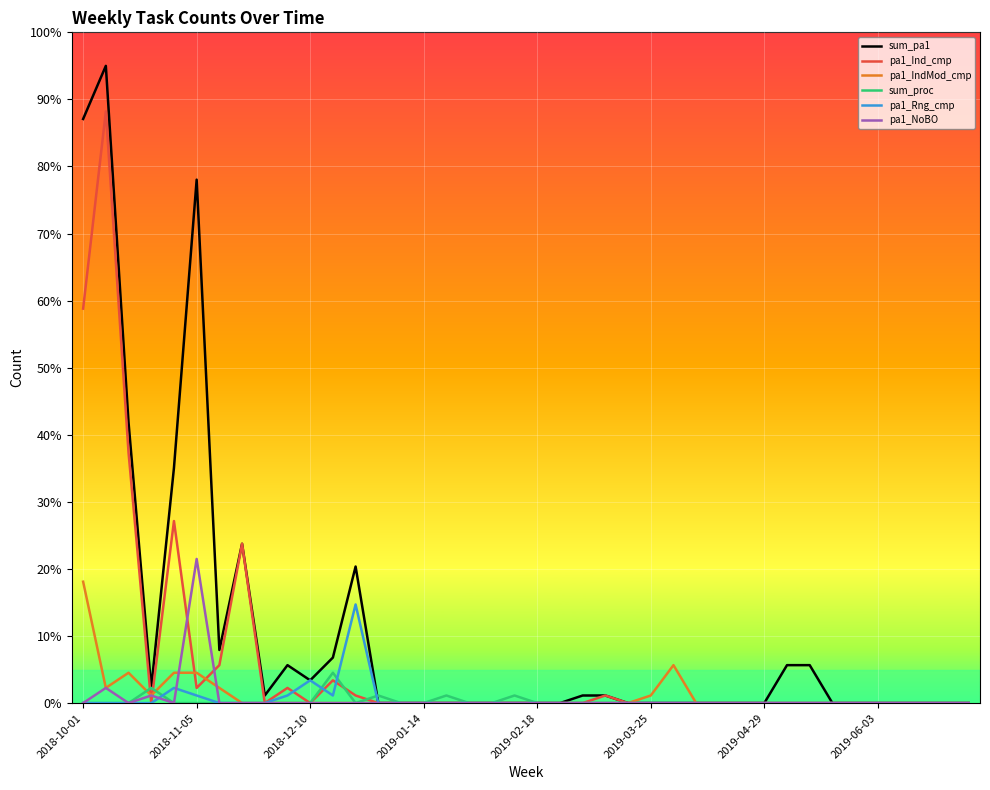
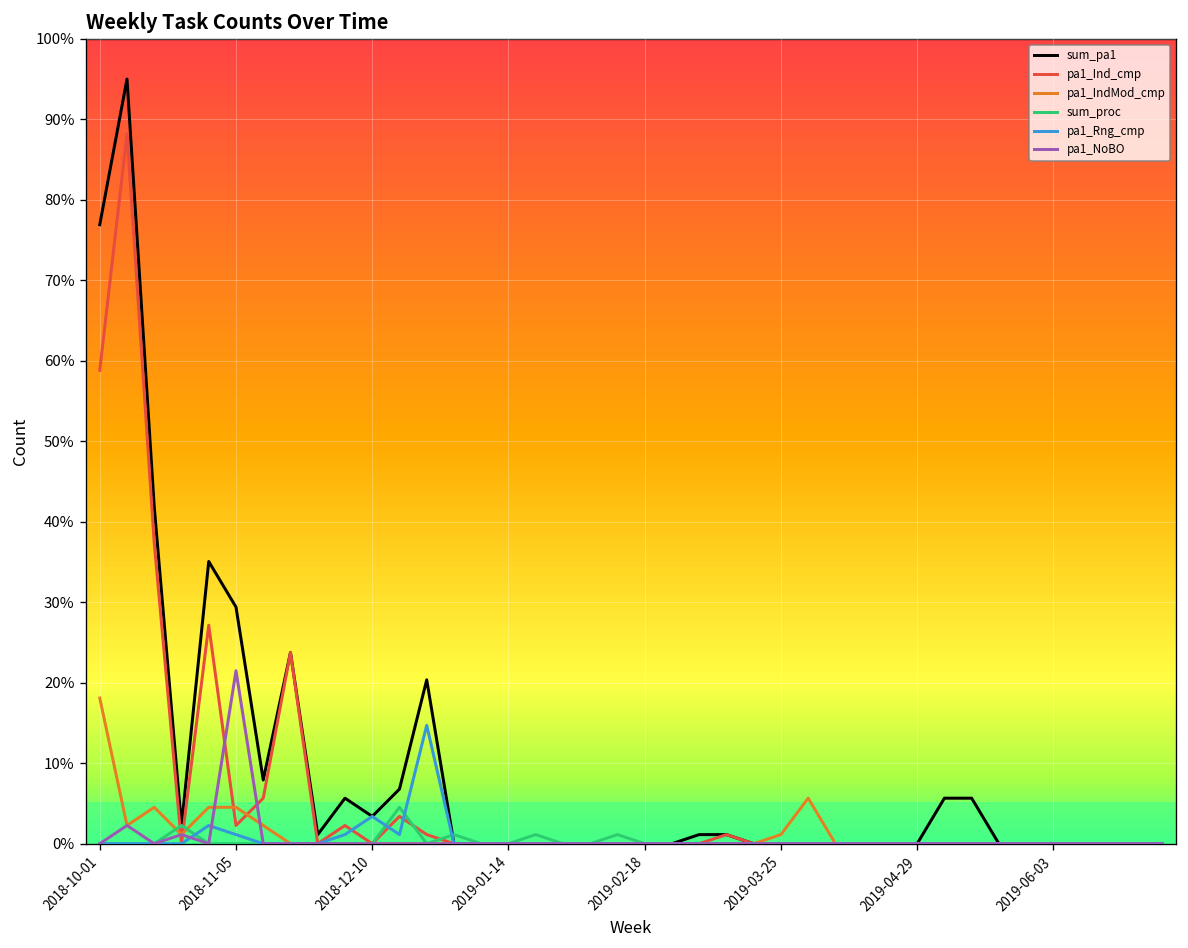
  {
    "sum_pa1": {
-     "2018-10-01": "87%",
-     "2018-11-05": "78%"
+     "2018-10-01": "77%",
+     "2018-11-05": "29%"
    },
    "pa1_NoBO": {
      "2018-11-05": "21%"
    }
  }
